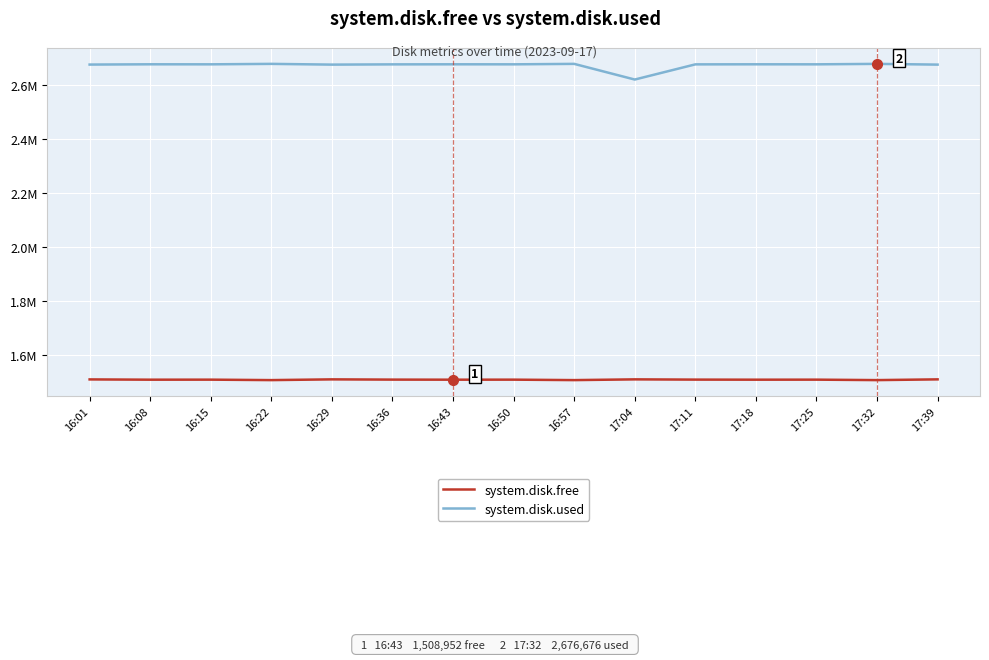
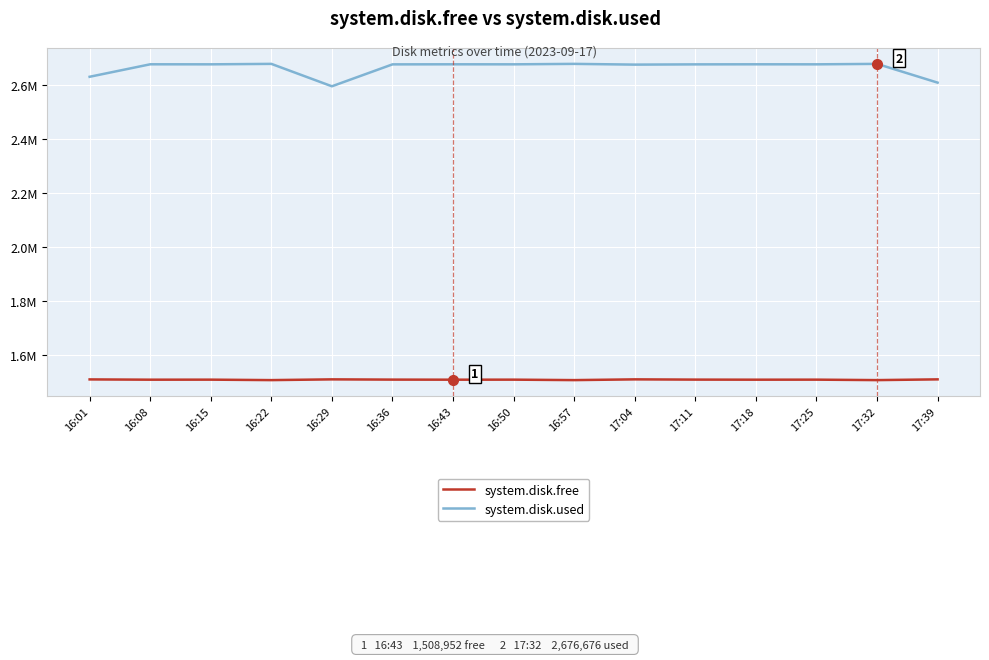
  {
    "system.disk.used": {
-     "16:01": 2670000,
+     "16:01": 2630000,
      "16:08": 2680000,
      "16:15": 2670000,
      "16:22": 2680000,
-     "16:29": 2670000,
+     "16:29": 2590000,
      "16:36": 2670000,
      "16:43": 2680000,
      "16:50": 2670000,
      "16:57": 2680000,
-     "17:04": 2620000,
+     "17:04": 2670000,
      "17:11": 2670000,
      "17:18": 2680000,
      "17:25": 2670000,
-     "17:39": 2670000
+     "17:39": 2610000
    }
  }
